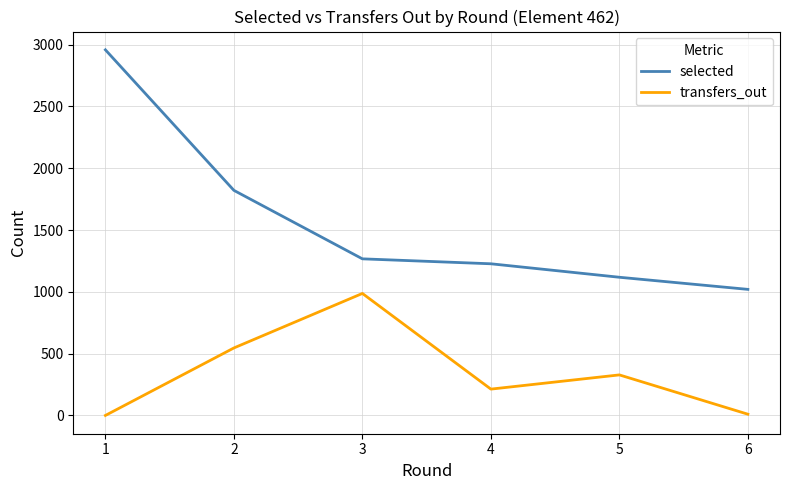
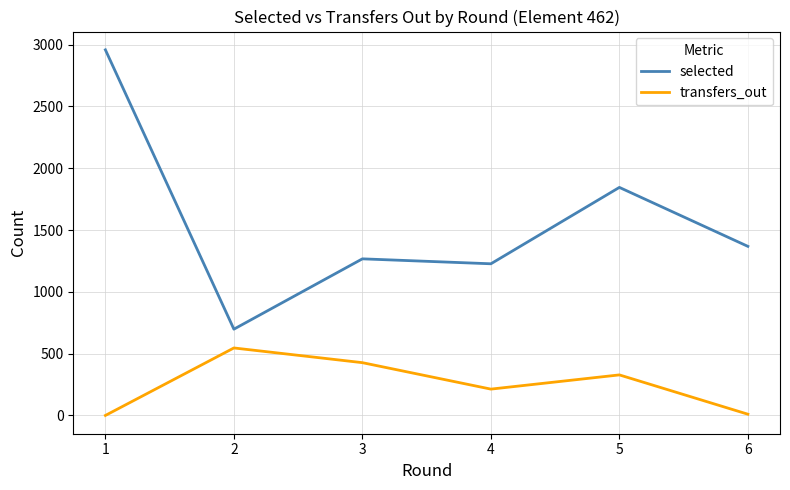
  {
    "selected": {
      "1": 2960,
-     "2": 1820,
+     "2": 700,
      "3": 1270,
      "4": 1230,
-     "5": 1120,
-     "6": 1020
+     "5": 1850,
+     "6": 1370
    },
    "transfers_out": {
      "1": 0,
      "2": 550,
-     "3": 990,
+     "3": 430,
      "4": 210,
      "5": 330,
      "6": 10
    }
  }
